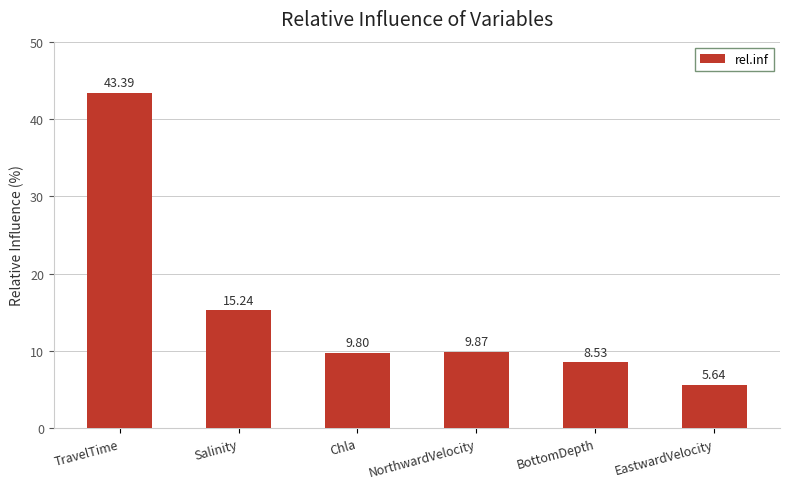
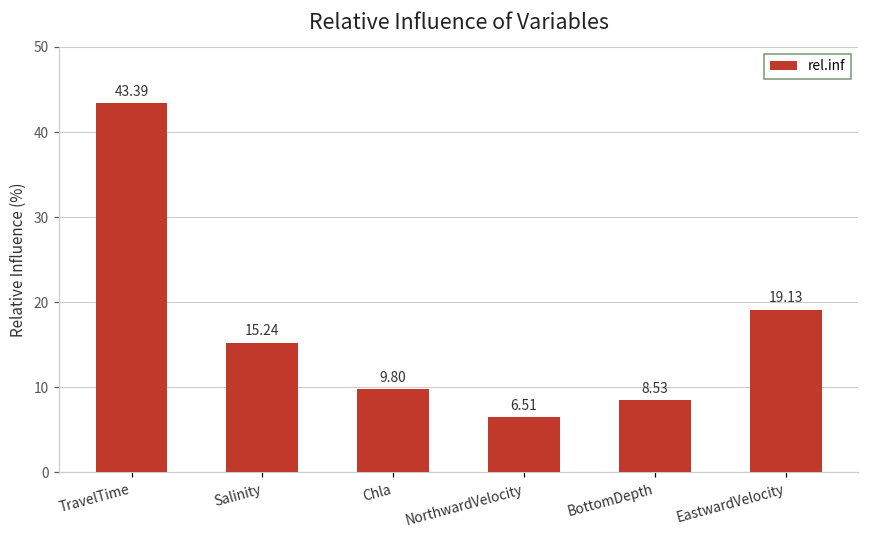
  {
    "TravelTime": 43.39,
    "Salinity": 15.24,
    "Chla": 9.80,
-   "NorthwardVelocity": 9.87,
+   "NorthwardVelocity": 6.51,
    "BottomDepth": 8.53,
-   "EastwardVelocity": 5.64
+   "EastwardVelocity": 19.13
  }
